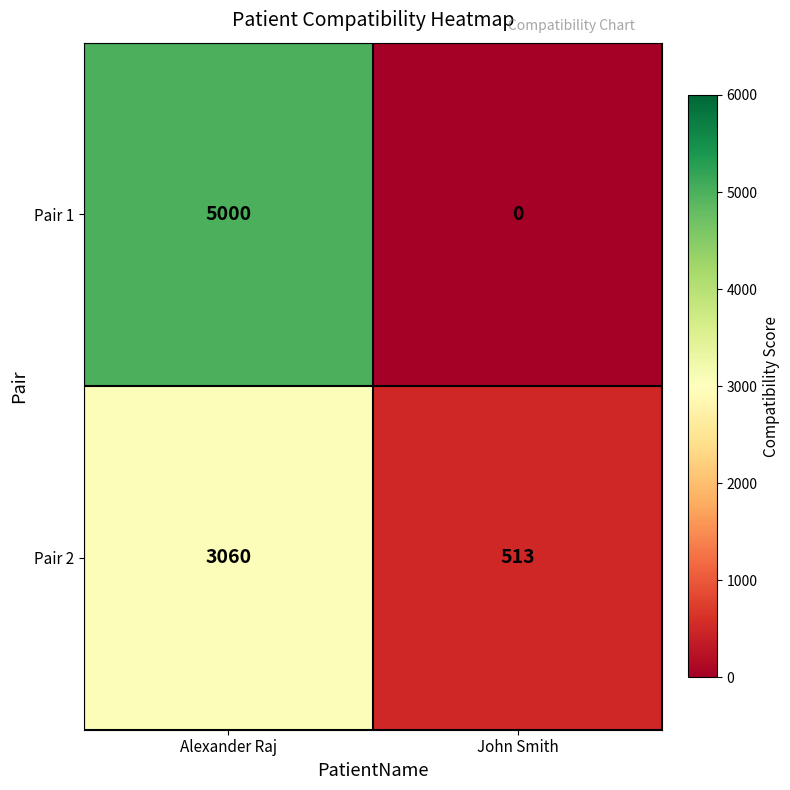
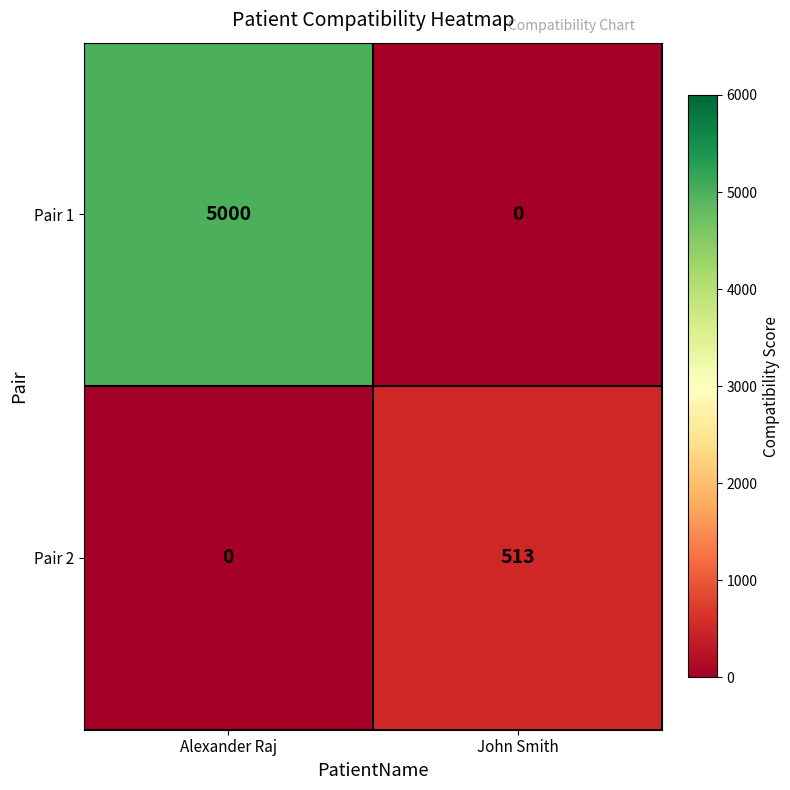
  {
    "Pair 1": {
      "Alexander Raj": 5000,
      "John Smith": 0
    },
    "Pair 2": {
-     "Alexander Raj": 3060,
+     "Alexander Raj": 0,
      "John Smith": 513
    }
  }
